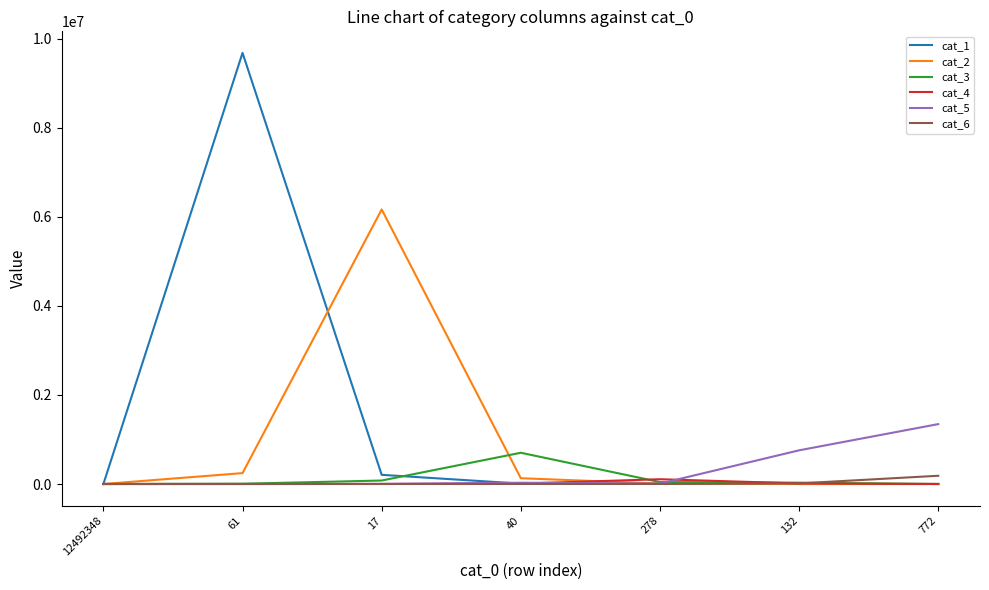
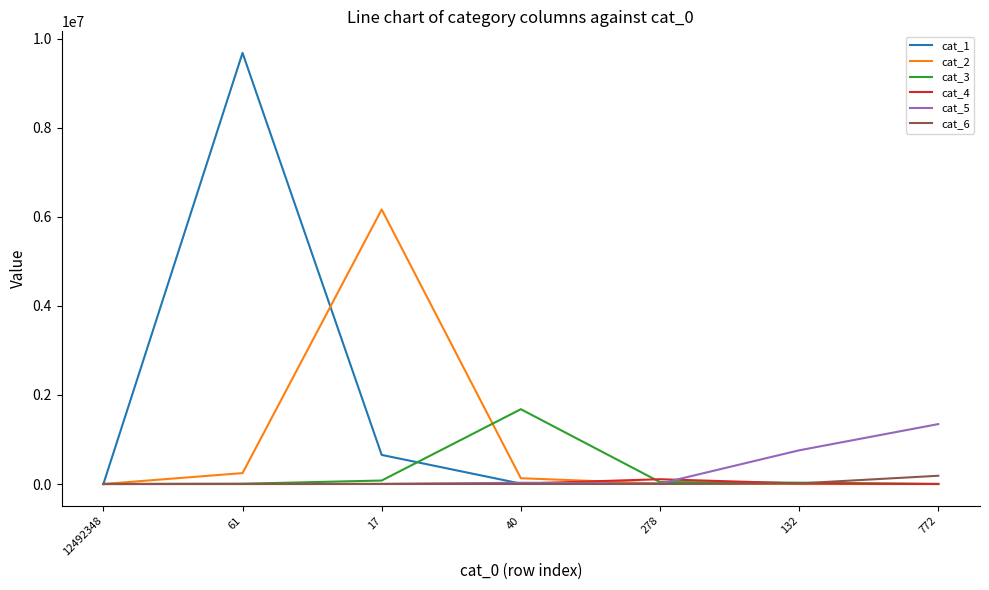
  {
    "cat_1": {
      "61": 9700000,
-     "17": 200000
+     "17": 700000
    },
    "cat_2": {
      "61": 200000,
      "17": 6200000,
      "40": 100000
    },
    "cat_3": {
      "17": 100000,
-     "40": 700000
+     "40": 1700000
    },
    "cat_4": {
      "278": 100000
    },
    "cat_5": {
      "132": 800000,
      "772": 1300000
    },
    "cat_6": {
      "772": 200000
    }
  }
